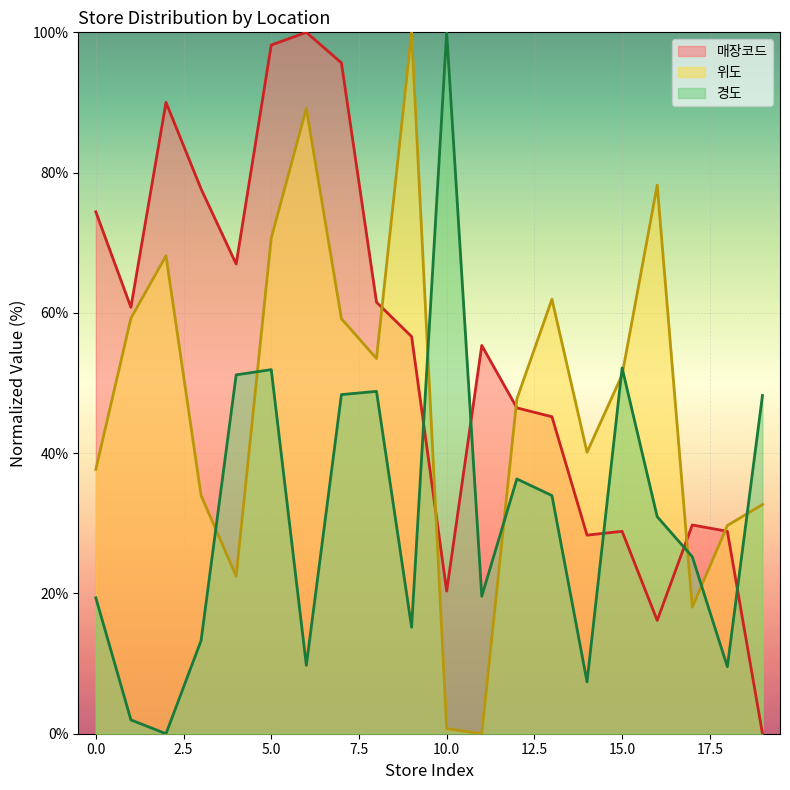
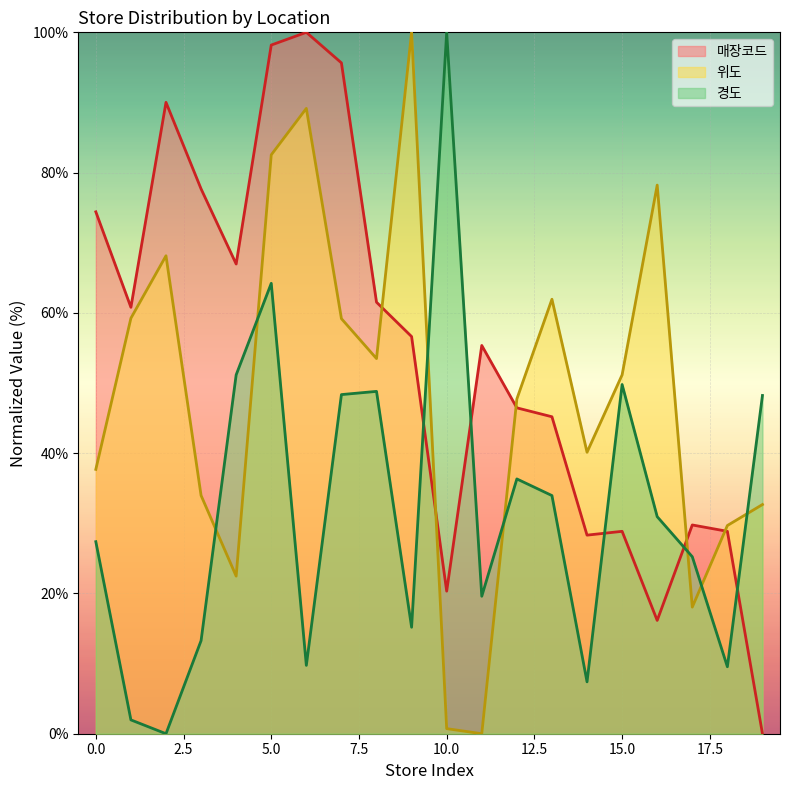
  {
    "매장코드": {
      "0.0": "74%",
      "5.0": "98%",
      "10.0": "20%",
      "15.0": "29%"
    },
    "위도": {
      "0.0": "38%",
-     "5.0": "71%",
+     "5.0": "83%",
      "10.0": "1%",
      "15.0": "51%"
    },
    "경도": {
-     "0.0": "19%",
-     "5.0": "52%",
+     "0.0": "27%",
+     "5.0": "64%",
      "10.0": "100%",
-     "15.0": "52%"
+     "15.0": "50%"
    }
  }
